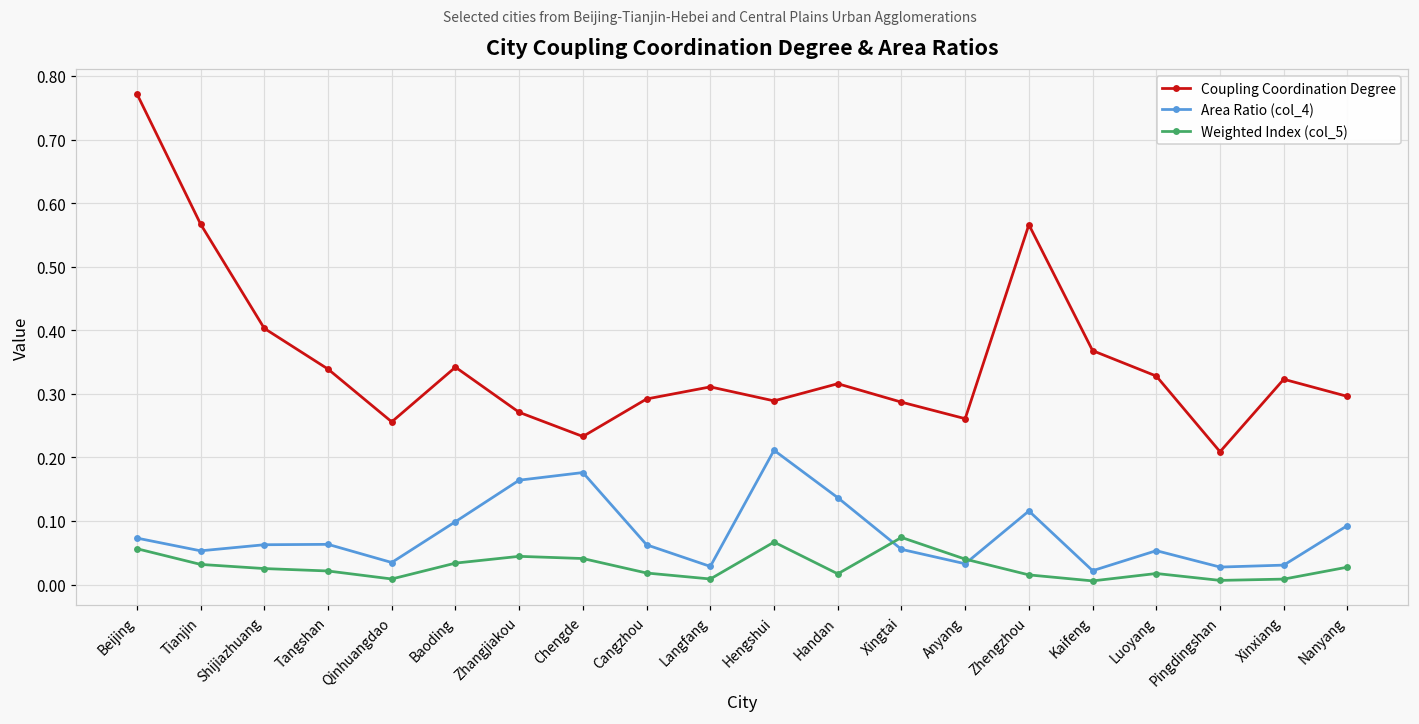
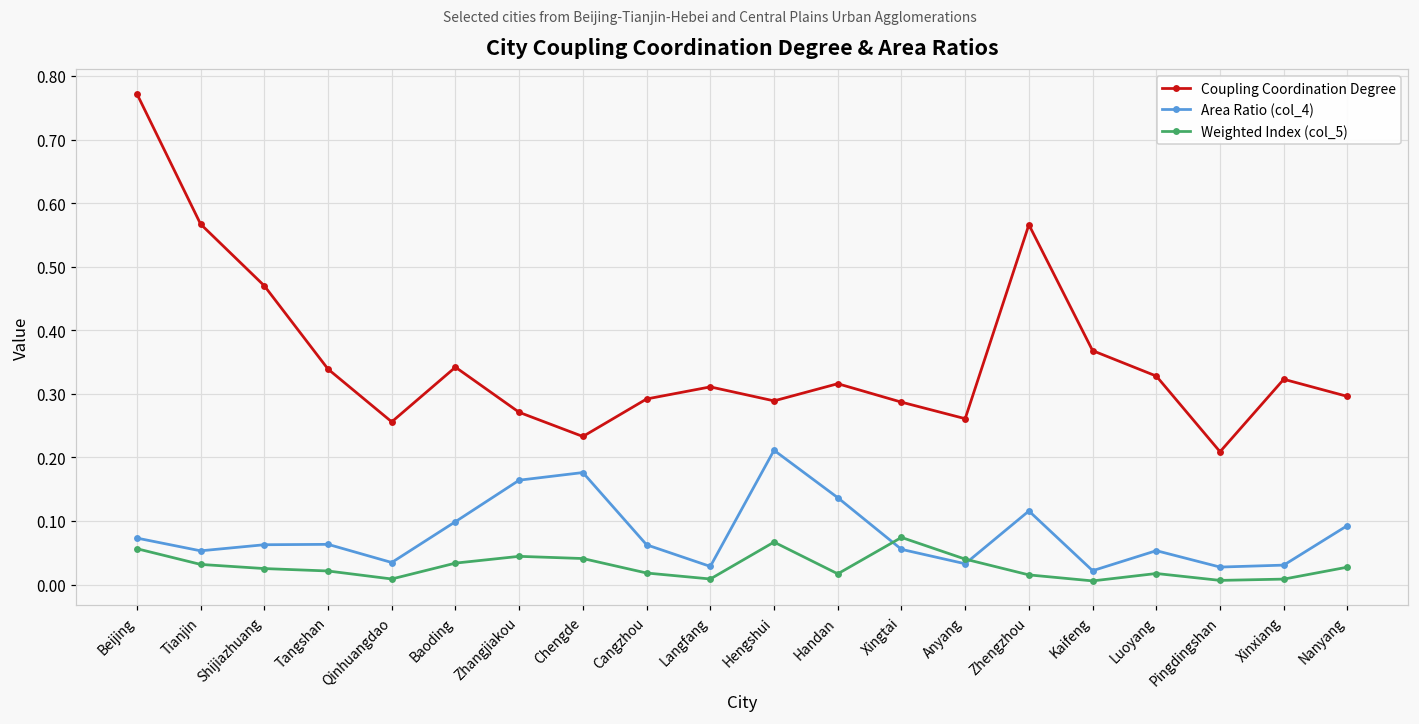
  {
    "Coupling Coordination Degree": {
      "Beijing": 0.77,
      "Tianjin": 0.57,
-     "Shijiazhuang": 0.40,
+     "Shijiazhuang": 0.47,
      "Tangshan": 0.34,
      "Qinhuangdao": 0.26,
      "Baoding": 0.34,
      "Zhangjiakou": 0.27,
      "Chengde": 0.23,
      "Cangzhou": 0.29,
      "Langfang": 0.31,
      "Hengshui": 0.29,
      "Handan": 0.32,
      "Xingtai": 0.29,
      "Anyang": 0.26,
      "Zhengzhou": 0.57,
      "Kaifeng": 0.37,
      "Luoyang": 0.33,
      "Pingdingshan": 0.21,
      "Xinxiang": 0.32,
      "Nanyang": 0.30
    },
    "Area Ratio (col_4)": {
      "Beijing": 0.07,
      "Tianjin": 0.05,
      "Shijiazhuang": 0.06,
      "Tangshan": 0.06,
      "Qinhuangdao": 0.03,
      "Baoding": 0.10,
      "Zhangjiakou": 0.16,
      "Chengde": 0.18,
      "Cangzhou": 0.06,
      "Langfang": 0.03,
      "Hengshui": 0.21,
      "Handan": 0.14,
      "Xingtai": 0.06,
      "Anyang": 0.03,
      "Zhengzhou": 0.12,
      "Kaifeng": 0.02,
      "Luoyang": 0.05,
      "Pingdingshan": 0.03,
      "Xinxiang": 0.03,
      "Nanyang": 0.09
    },
    "Weighted Index (col_5)": {
      "Beijing": 0.06,
      "Tianjin": 0.03,
      "Shijiazhuang": 0.03,
      "Tangshan": 0.02,
      "Qinhuangdao": 0.01,
      "Baoding": 0.03,
      "Zhangjiakou": 0.04,
      "Chengde": 0.04,
      "Cangzhou": 0.02,
      "Langfang": 0.01,
      "Hengshui": 0.07,
      "Handan": 0.02,
      "Xingtai": 0.07,
      "Anyang": 0.04,
      "Zhengzhou": 0.02,
      "Kaifeng": 0.01,
      "Luoyang": 0.02,
      "Pingdingshan": 0.01,
      "Xinxiang": 0.01,
      "Nanyang": 0.03
    }
  }
